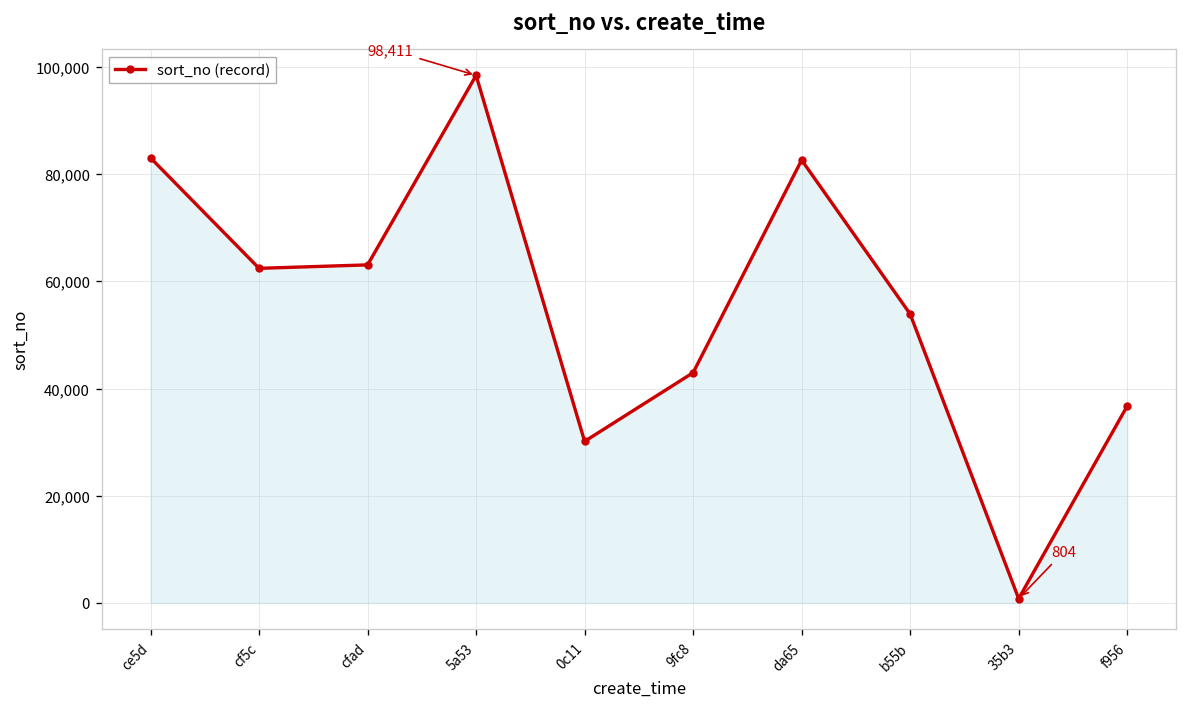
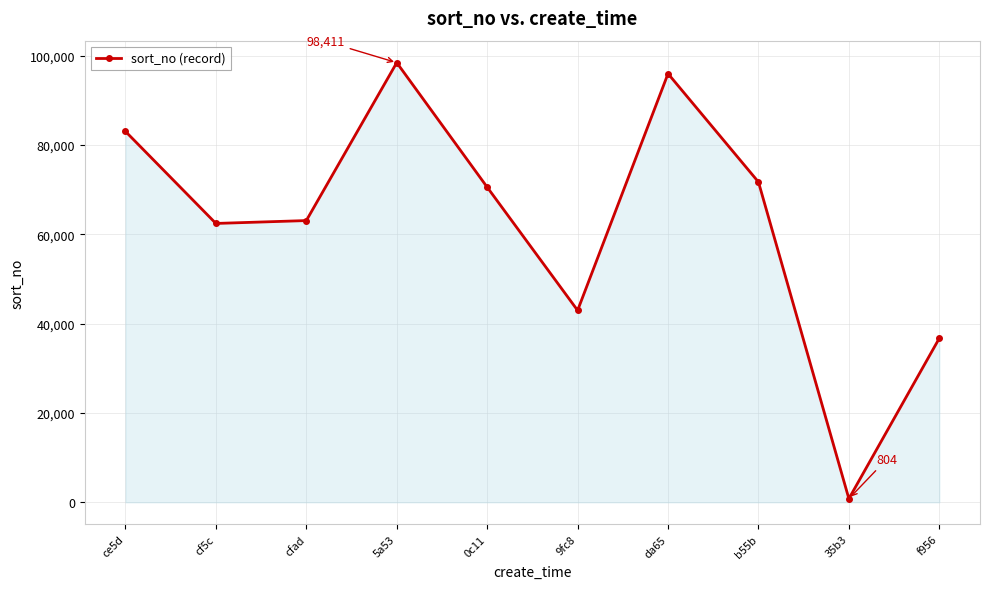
  {
    "ce5d": "83,000",
    "cf5c": "62,000",
    "cfad": "63,000",
-   "0c11": "30,000",
+   "0c11": "71,000",
    "9fc8": "43,000",
-   "da65": "83,000",
-   "b55b": "54,000",
+   "da65": "96,000",
+   "b55b": "72,000",
    "f956": "37,000"
  }
